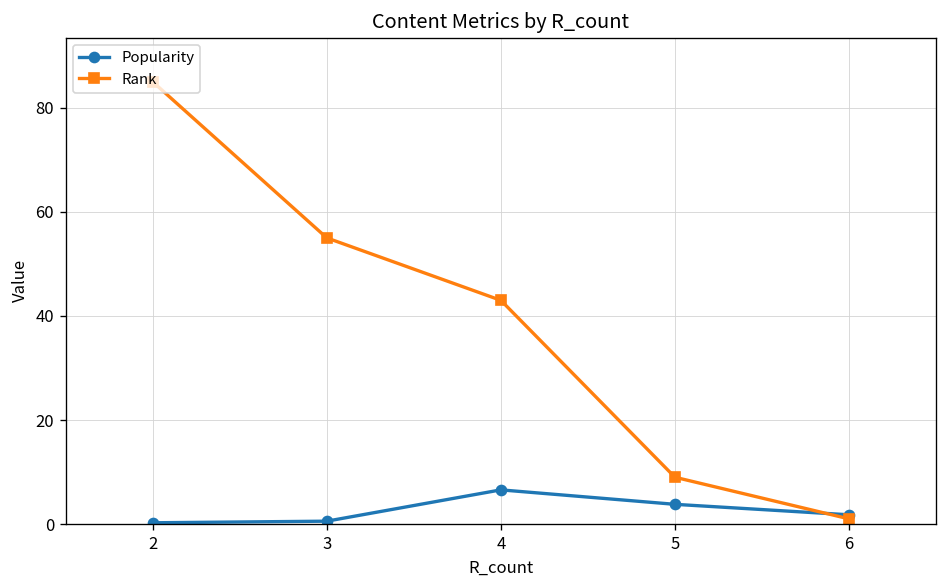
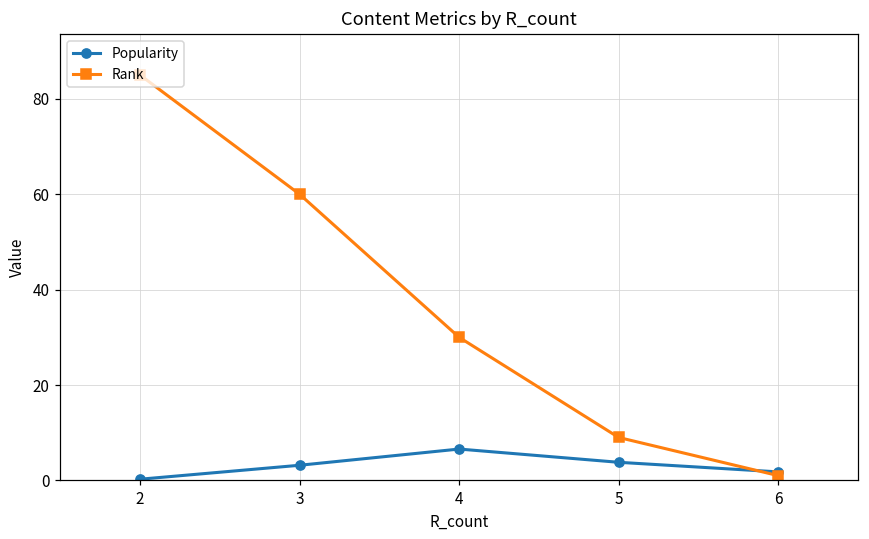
  {
    "Popularity": {
      "2": 0,
-     "3": 1,
+     "3": 3,
      "4": 7,
      "5": 4,
      "6": 2
    },
    "Rank": {
-     "3": 55,
-     "4": 43,
+     "3": 60,
+     "4": 30,
      "5": 9,
      "6": 1
    }
  }
